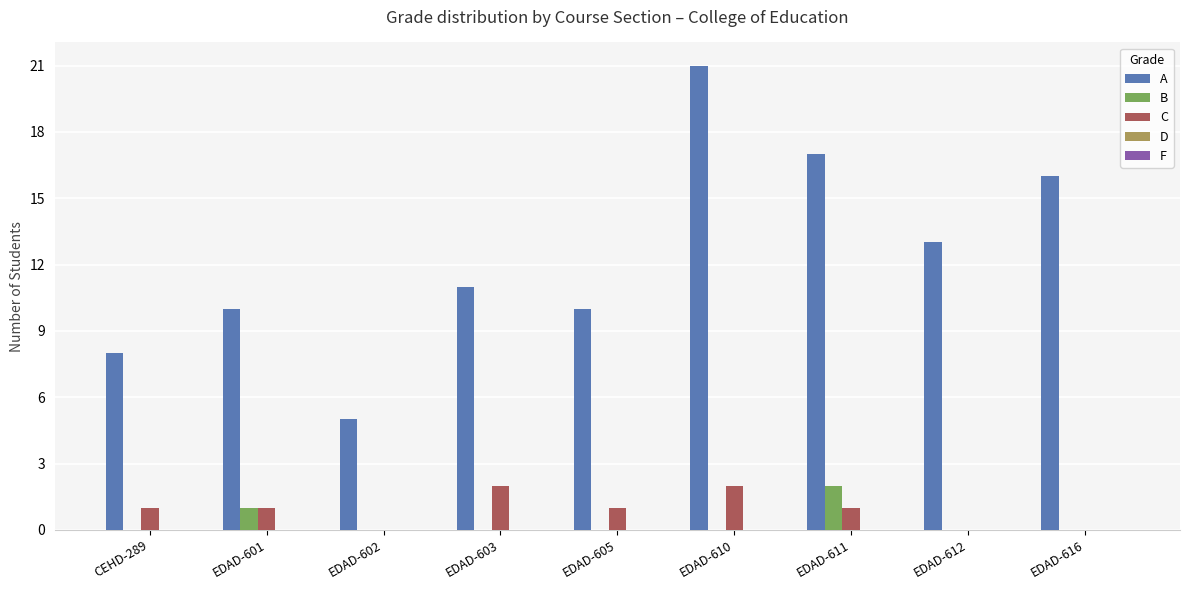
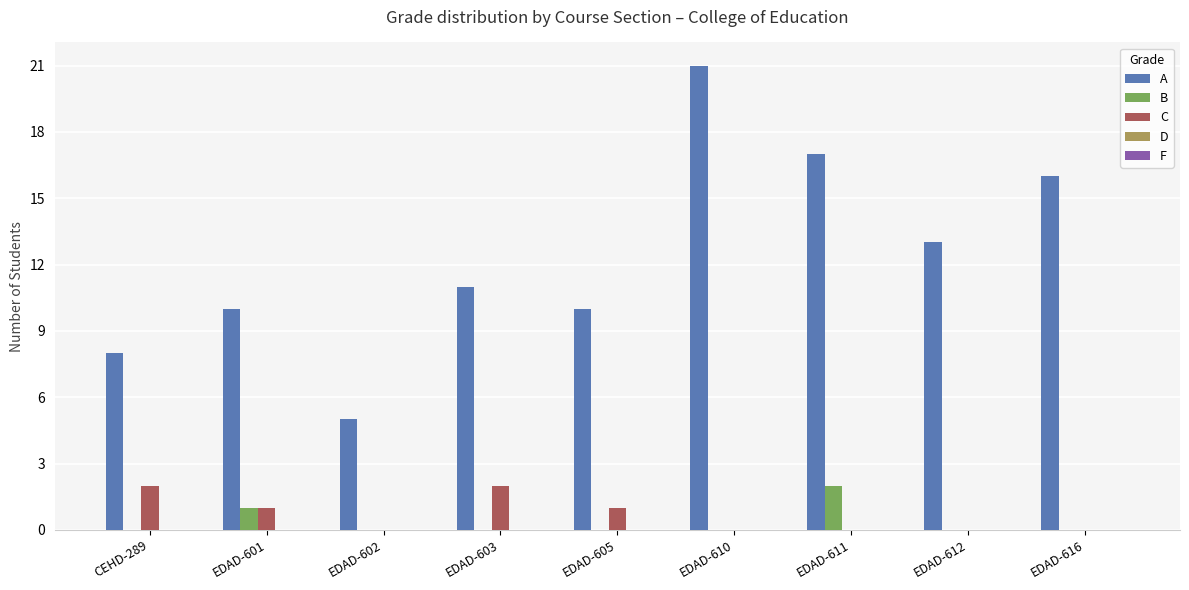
  {
    "C": {
-     "CEHD-289": 1,
+     "CEHD-289": 2,
      "EDAD-601": 1,
      "EDAD-602": 0,
      "EDAD-603": 2,
      "EDAD-605": 1,
-     "EDAD-610": 2,
-     "EDAD-611": 1,
+     "EDAD-610": 0,
+     "EDAD-611": 0,
      "EDAD-612": 0,
      "EDAD-616": 0
    }
  }
